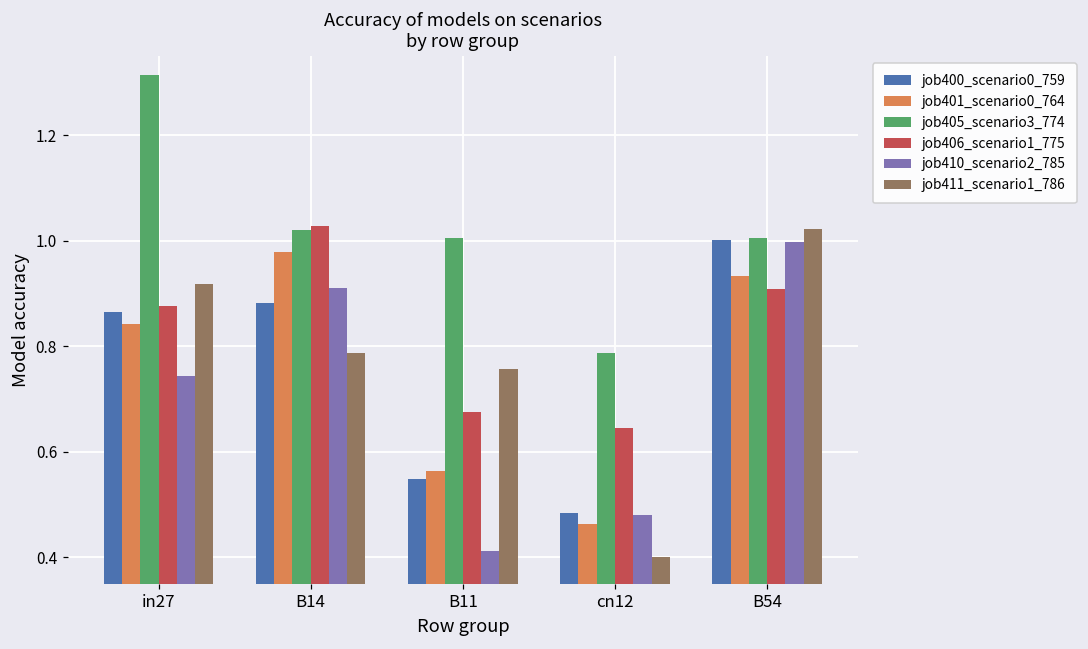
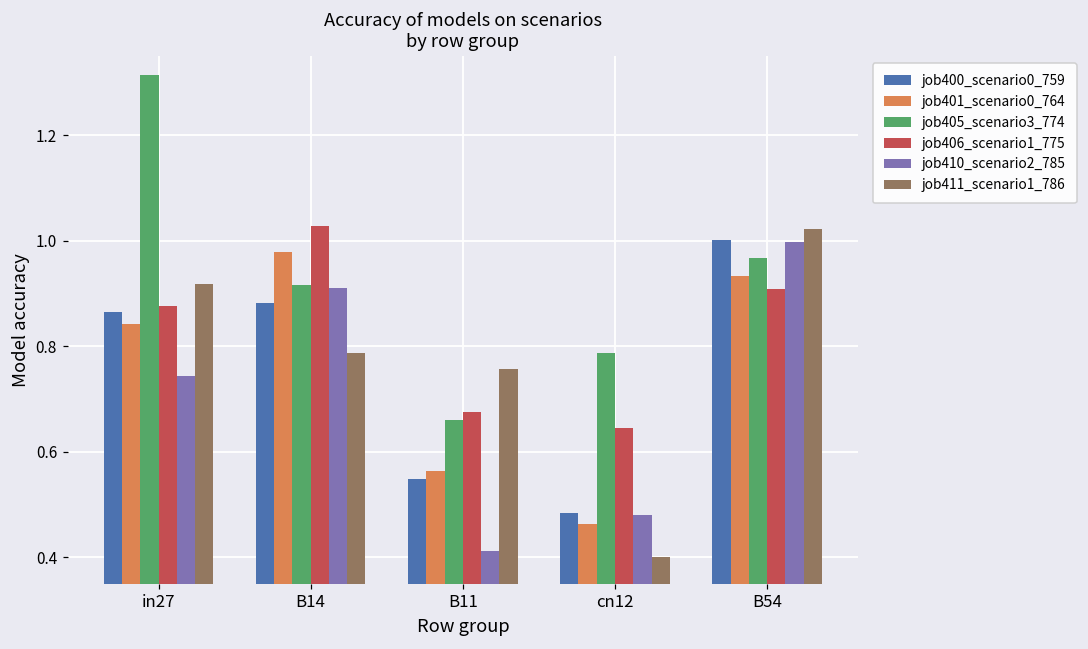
  {
    "job405_scenario3_774": {
      "in27": 1.31,
-     "B14": 1.02,
-     "B11": 1.01,
+     "B14": 0.92,
+     "B11": 0.66,
      "cn12": 0.79,
-     "B54": 1.00
+     "B54": 0.97
    },
    "job411_scenario1_786": {
      "in27": 0.92,
      "B14": 0.79,
      "B11": 0.76,
      "cn12": 0.40,
      "B54": 1.02
    }
  }
